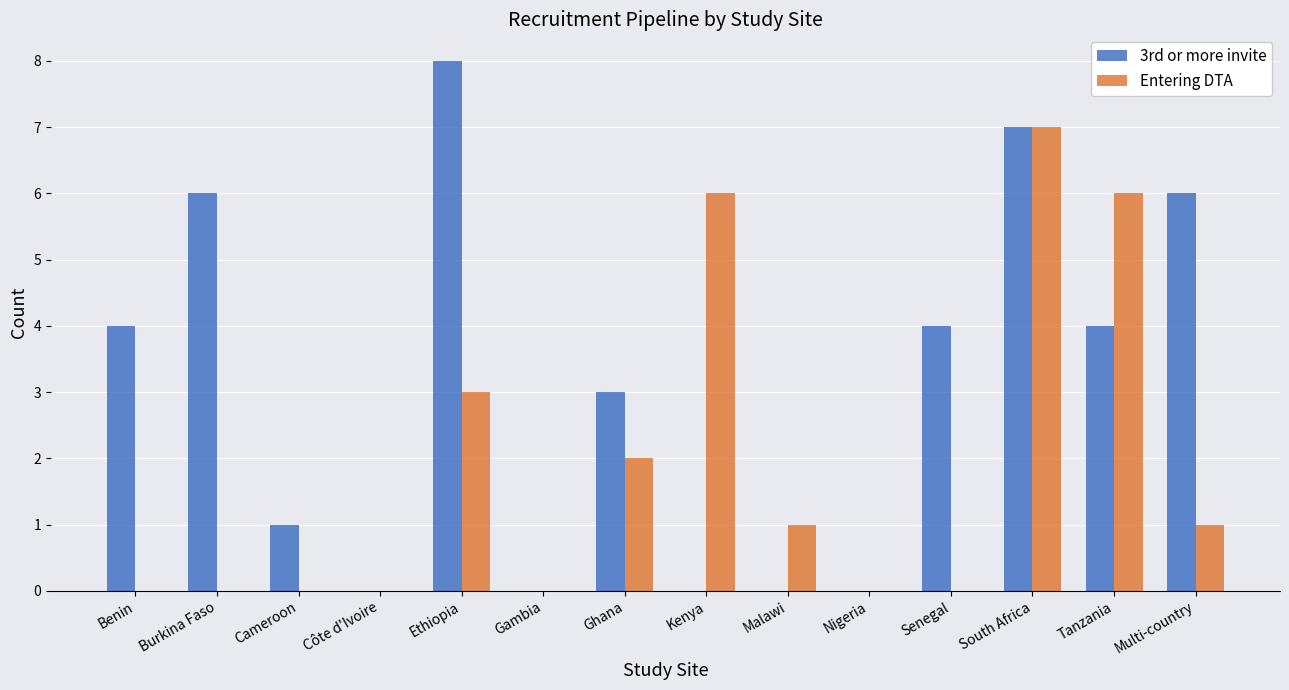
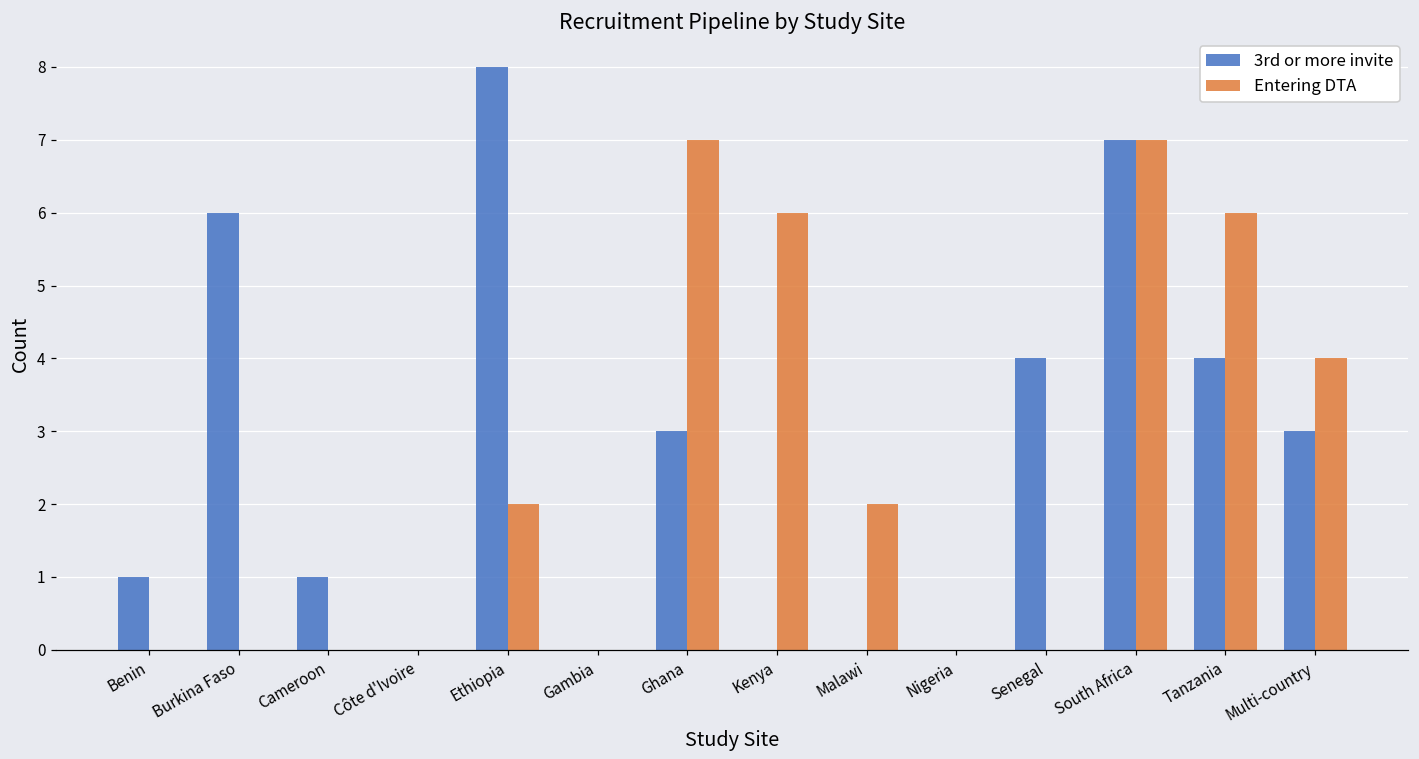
  {
    "3rd or more invite": {
-     "Benin": 4,
+     "Benin": 1,
      "Burkina Faso": 6,
      "Cameroon": 1,
      "Côte d'Ivoire": 0,
      "Ethiopia": 8,
      "Gambia": 0,
      "Ghana": 3,
      "Kenya": 0,
      "Malawi": 0,
      "Nigeria": 0,
      "Senegal": 4,
      "South Africa": 7,
      "Tanzania": 4,
-     "Multi-country": 6
+     "Multi-country": 3
    },
    "Entering DTA": {
      "Benin": 0,
      "Burkina Faso": 0,
      "Cameroon": 0,
      "Côte d'Ivoire": 0,
-     "Ethiopia": 3,
+     "Ethiopia": 2,
      "Gambia": 0,
-     "Ghana": 2,
+     "Ghana": 7,
      "Kenya": 6,
-     "Malawi": 1,
+     "Malawi": 2,
      "Nigeria": 0,
      "Senegal": 0,
      "South Africa": 7,
      "Tanzania": 6,
-     "Multi-country": 1
+     "Multi-country": 4
    }
  }
